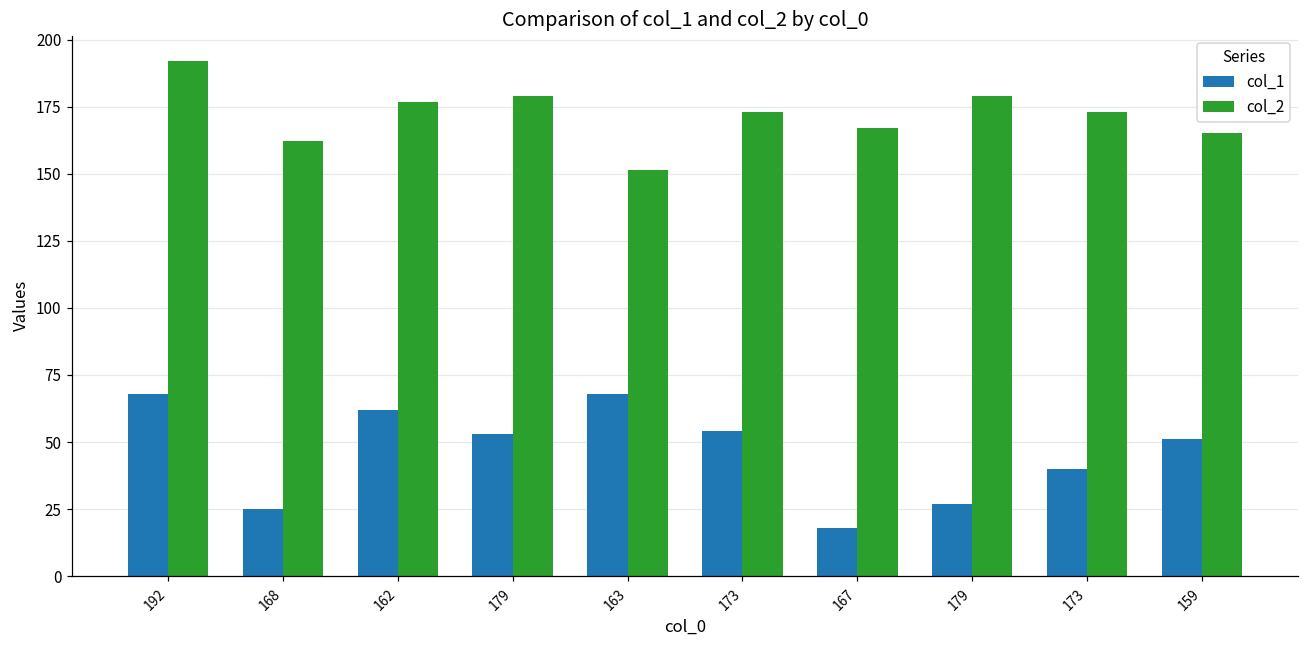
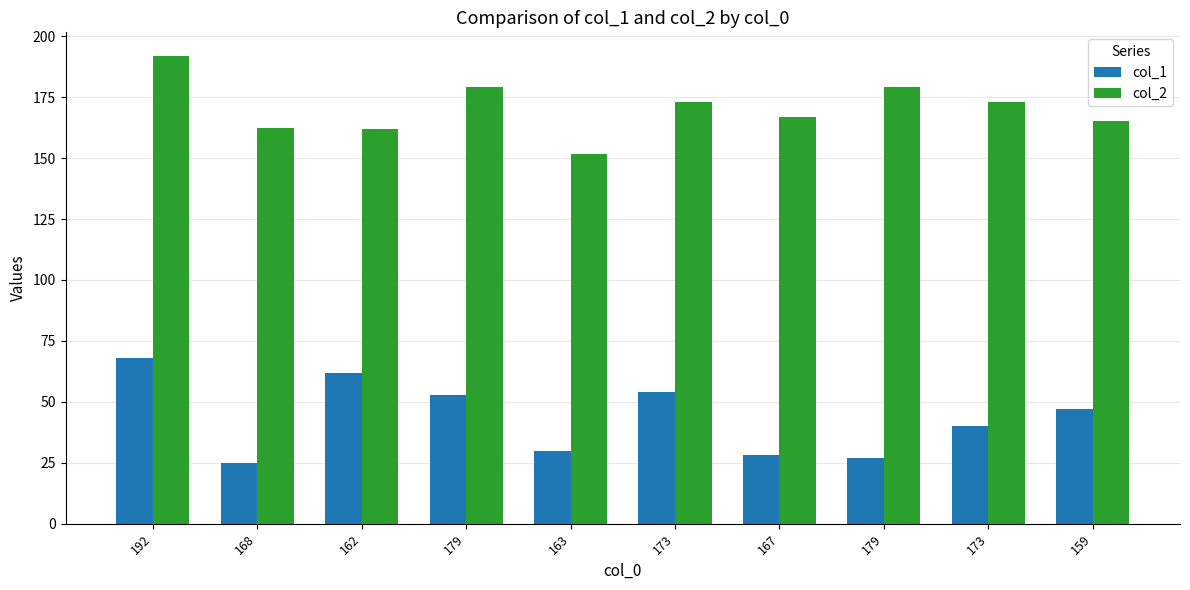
  {
    "col_1": {
      "192": 68,
      "168": 25,
      "162": 62,
-     "163": 68,
-     "167": 18,
-     "159": 51
+     "163": 30,
+     "167": 28,
+     "159": 47
    },
    "col_2": {
      "192": 192,
      "168": 162,
-     "162": 177,
+     "162": 162,
      "163": 152,
      "167": 167,
      "159": 165
    }
  }
